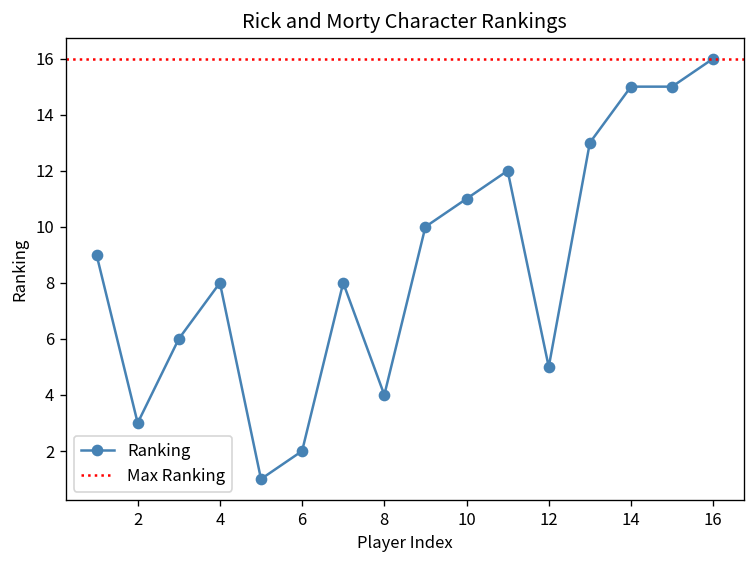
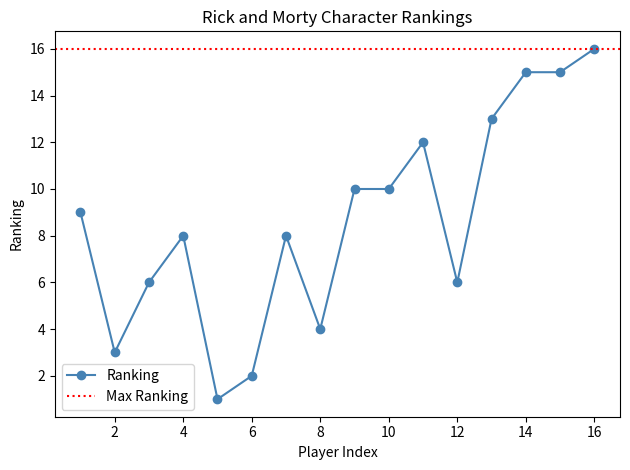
  {
    "2": 3,
    "4": 8,
    "6": 2,
    "8": 4,
-   "10": 11,
-   "12": 5,
+   "10": 10,
+   "12": 6,
    "14": 15,
    "16": 16
  }
